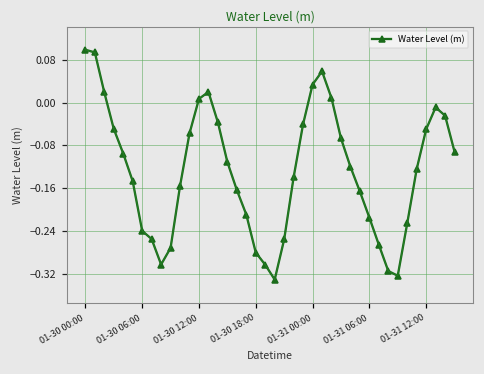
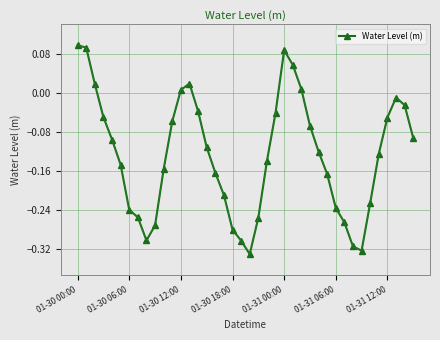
  {
    "01-30 00:00": 0.10,
    "01-30 06:00": -0.24,
    "01-30 12:00": 0.01,
    "01-30 18:00": -0.28,
-   "01-31 00:00": 0.03,
-   "01-31 06:00": -0.21,
+   "01-31 00:00": 0.09,
+   "01-31 06:00": -0.24,
    "01-31 12:00": -0.05
  }
